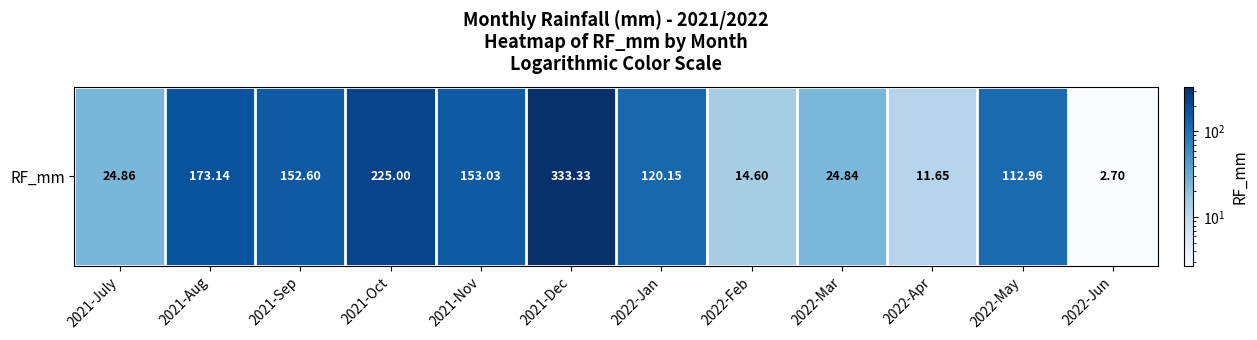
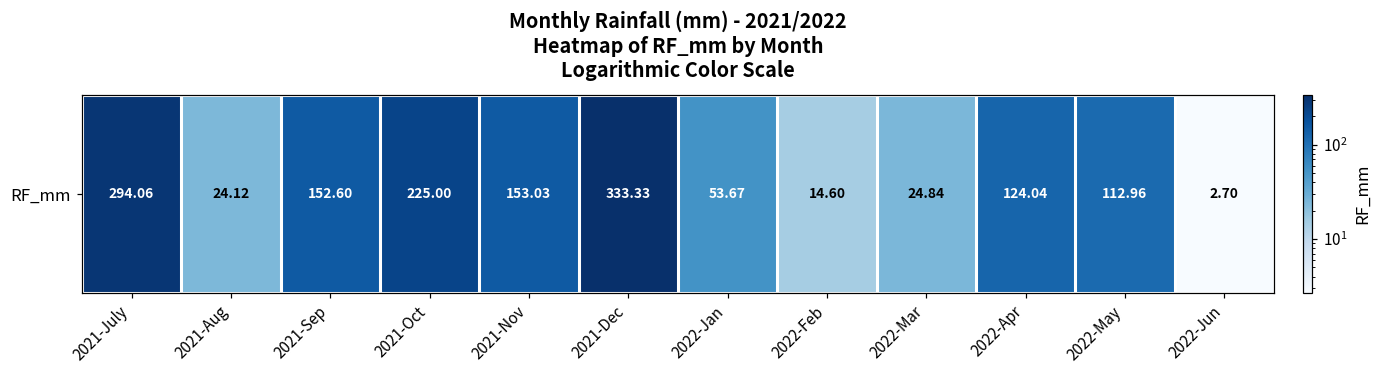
  {
    "RF_mm": {
-     "2021-July": 24.86,
-     "2021-Aug": 173.14,
+     "2021-July": 294.06,
+     "2021-Aug": 24.12,
      "2021-Sep": 152.60,
      "2021-Oct": 225.00,
      "2021-Nov": 153.03,
      "2021-Dec": 333.33,
-     "2022-Jan": 120.15,
+     "2022-Jan": 53.67,
      "2022-Feb": 14.60,
      "2022-Mar": 24.84,
-     "2022-Apr": 11.65,
+     "2022-Apr": 124.04,
      "2022-May": 112.96,
      "2022-Jun": 2.70
    }
  }
